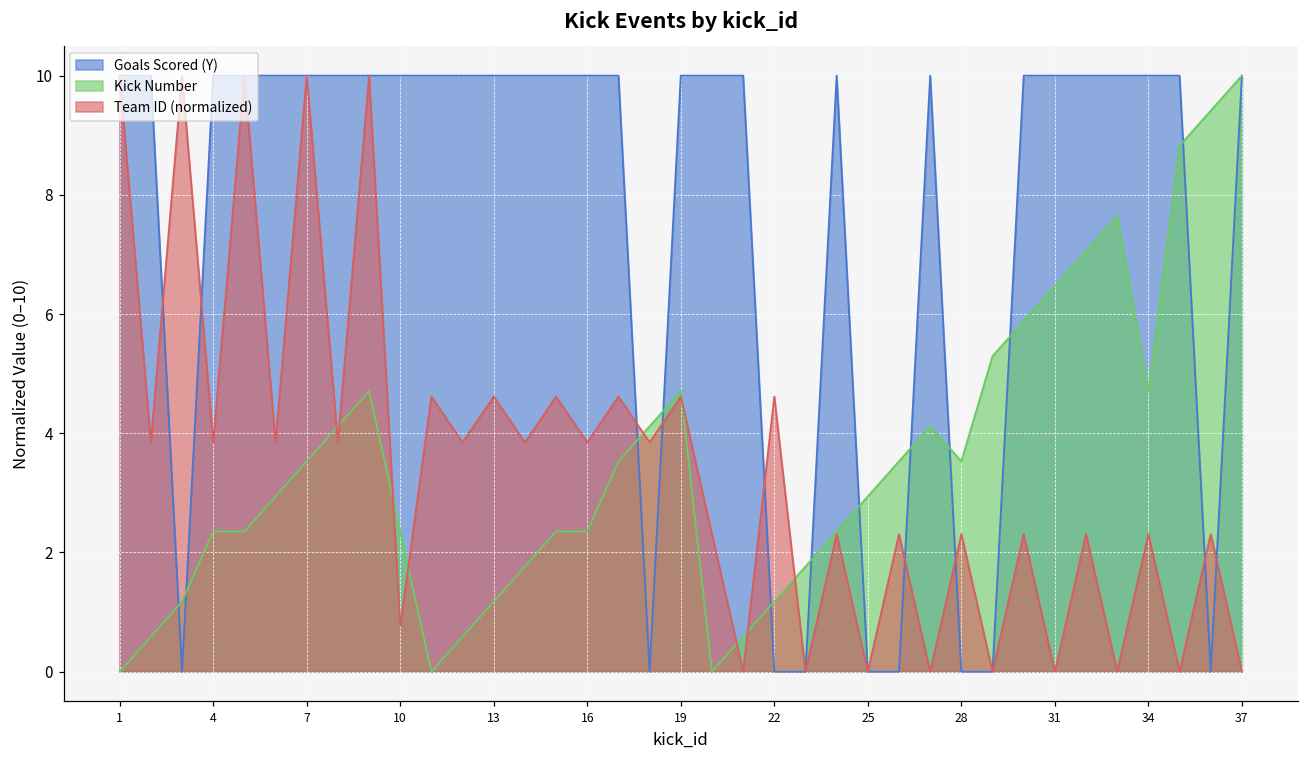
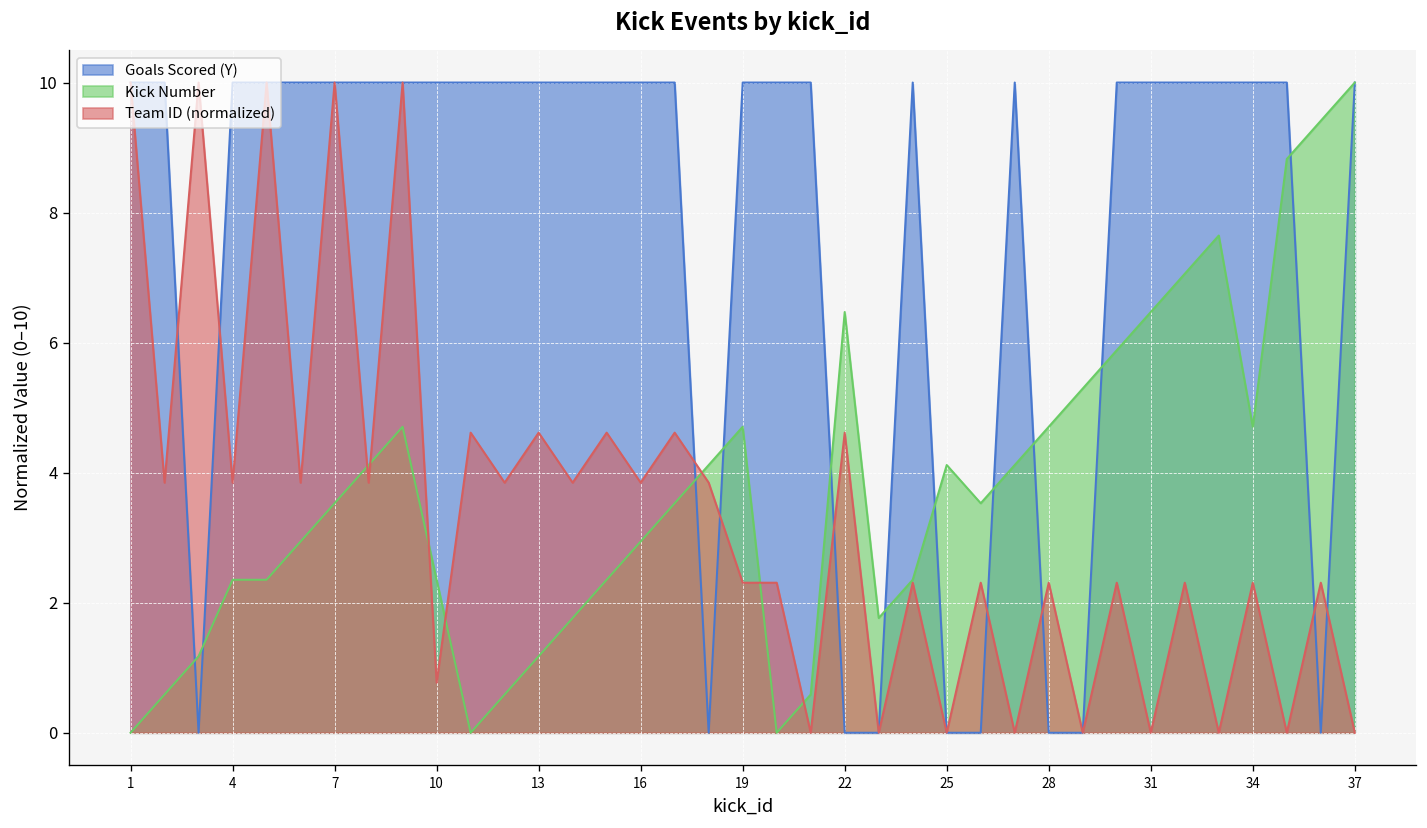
  {
    "Goals Scored (Y)": {
      "10": 10.0,
      "13": 10.0,
      "16": 10.0,
      "19": 10.0,
      "22": 0.0,
      "28": 0.0,
      "31": 10.0,
      "34": 10.0
    },
    "Kick Number": {
      "1": 0.0,
      "4": 2.4,
      "7": 3.5,
      "10": 2.4,
      "13": 1.2,
-     "16": 2.4,
+     "16": 2.9,
      "19": 4.7,
-     "22": 1.2,
-     "25": 2.9,
-     "28": 3.5,
+     "22": 6.5,
+     "25": 4.1,
+     "28": 4.7,
      "31": 6.5,
      "34": 4.7
    },
    "Team ID (normalized)": {
      "4": 3.8,
      "10": 0.8,
      "13": 4.6,
      "16": 3.8,
-     "19": 4.6,
+     "19": 2.3,
      "22": 4.6,
      "28": 2.3,
      "31": 0.0,
      "34": 2.3,
      "37": 0.0
    }
  }
